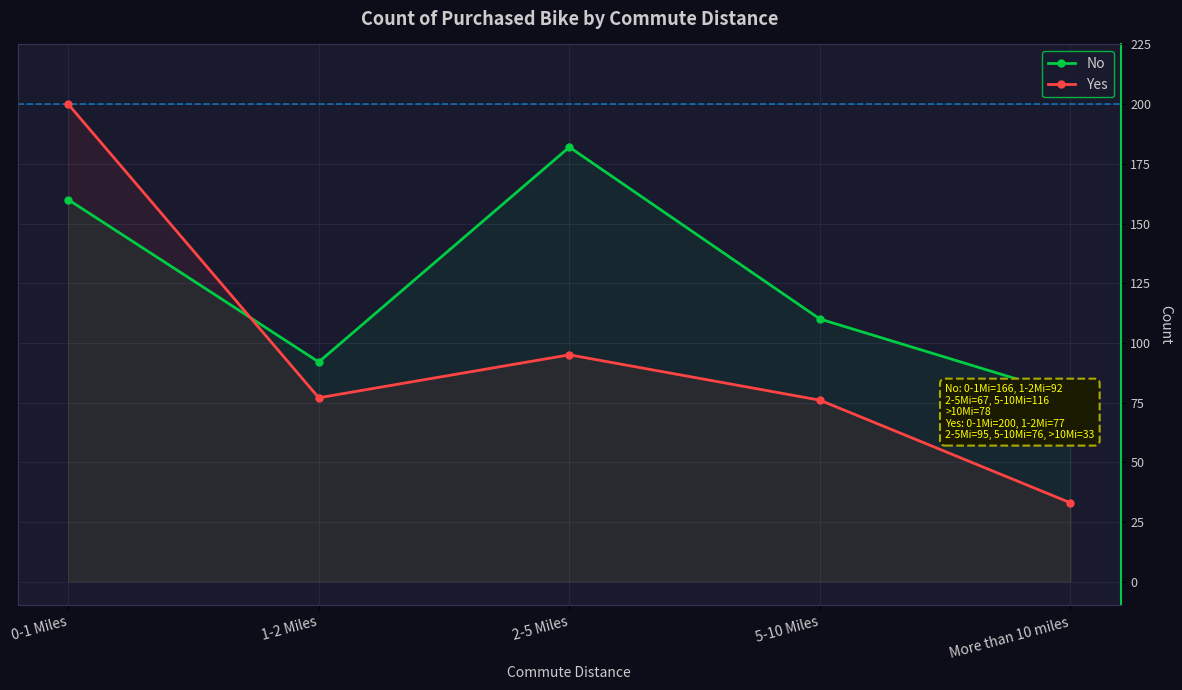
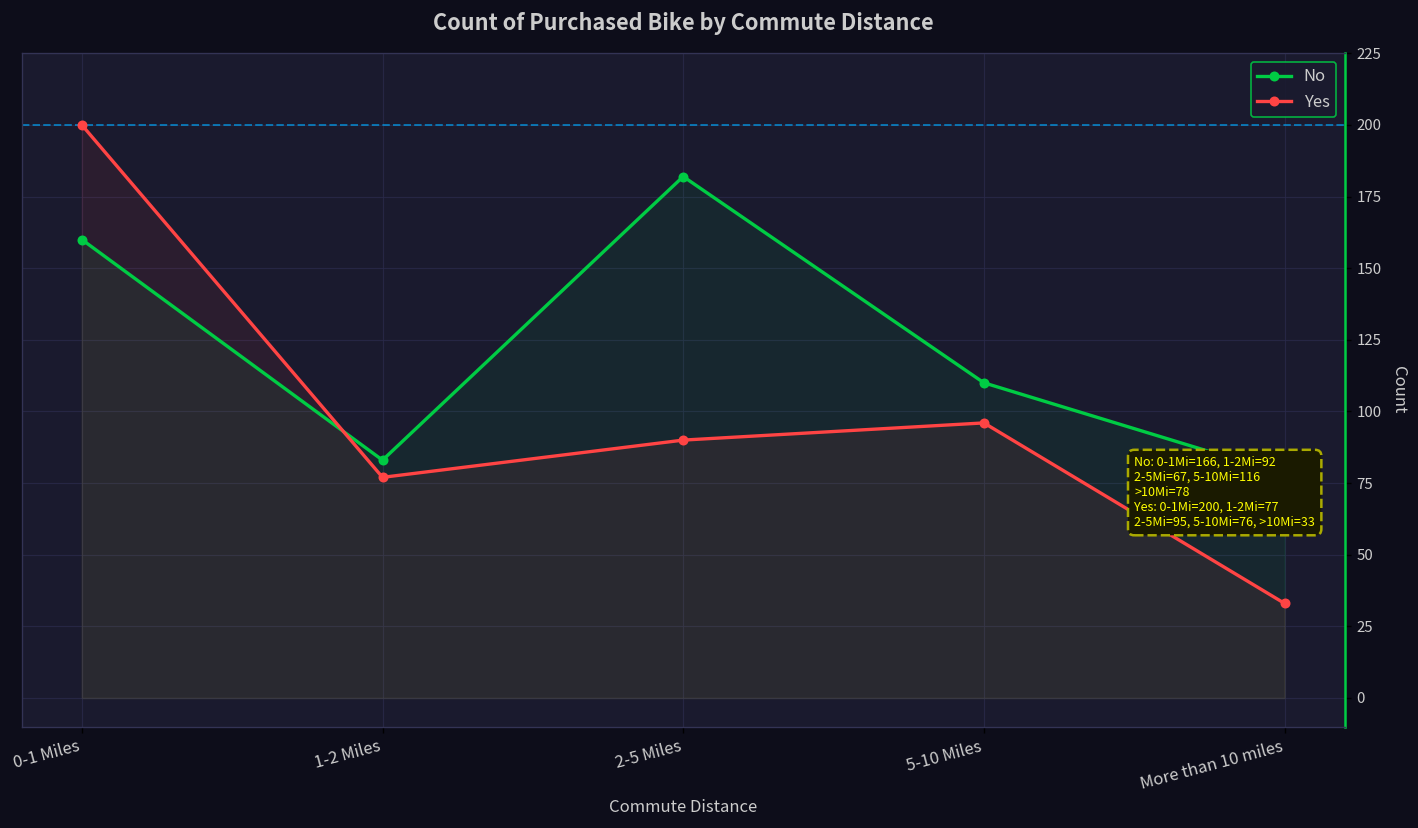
  {
    "No": {
      "0-1 Miles": 160,
-     "1-2 Miles": 92,
+     "1-2 Miles": 83,
      "2-5 Miles": 182,
      "5-10 Miles": 110
    },
    "Yes": {
      "0-1 Miles": 200,
      "1-2 Miles": 77,
-     "2-5 Miles": 95,
-     "5-10 Miles": 76,
+     "2-5 Miles": 90,
+     "5-10 Miles": 96,
      "More than 10 miles": 33
    }
  }
